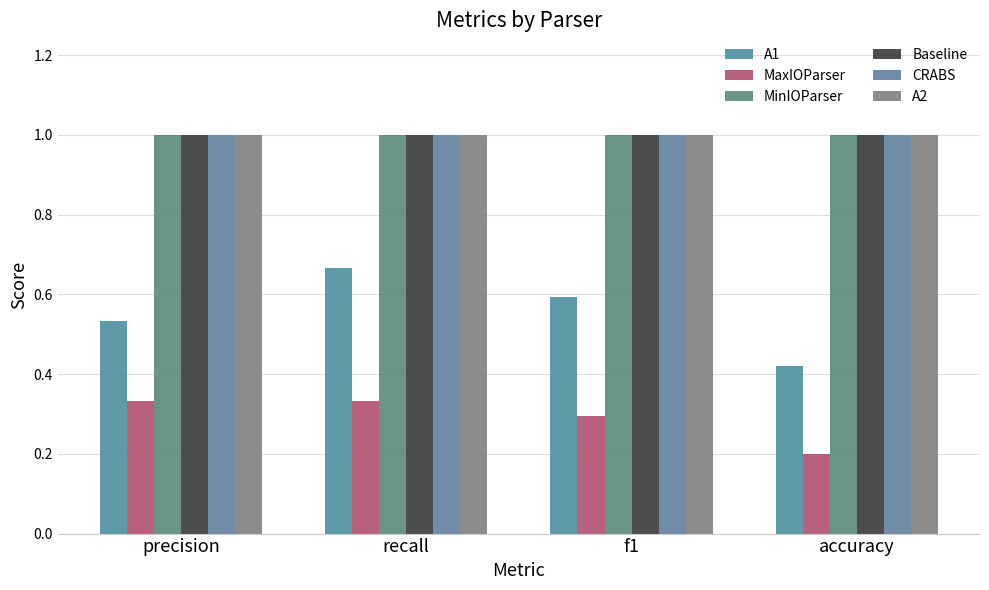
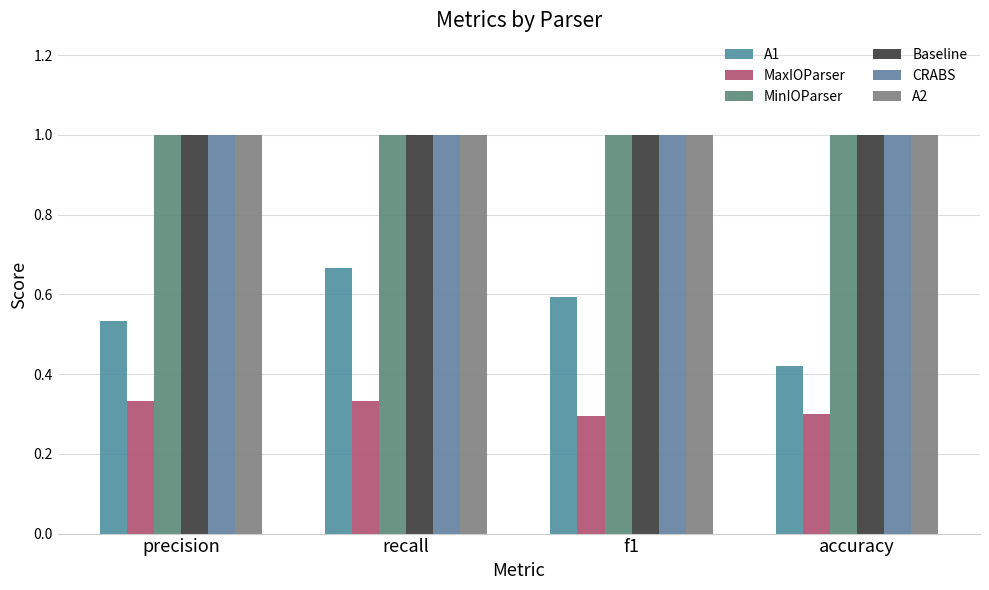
  {
    "MaxIOParser": {
      "precision": 0.33,
      "recall": 0.33,
      "f1": 0.3,
-     "accuracy": 0.2
+     "accuracy": 0.3
    },
    "Baseline": {
      "precision": 1.0,
      "recall": 1.0,
      "f1": 1.0,
      "accuracy": 1.0
    }
  }
